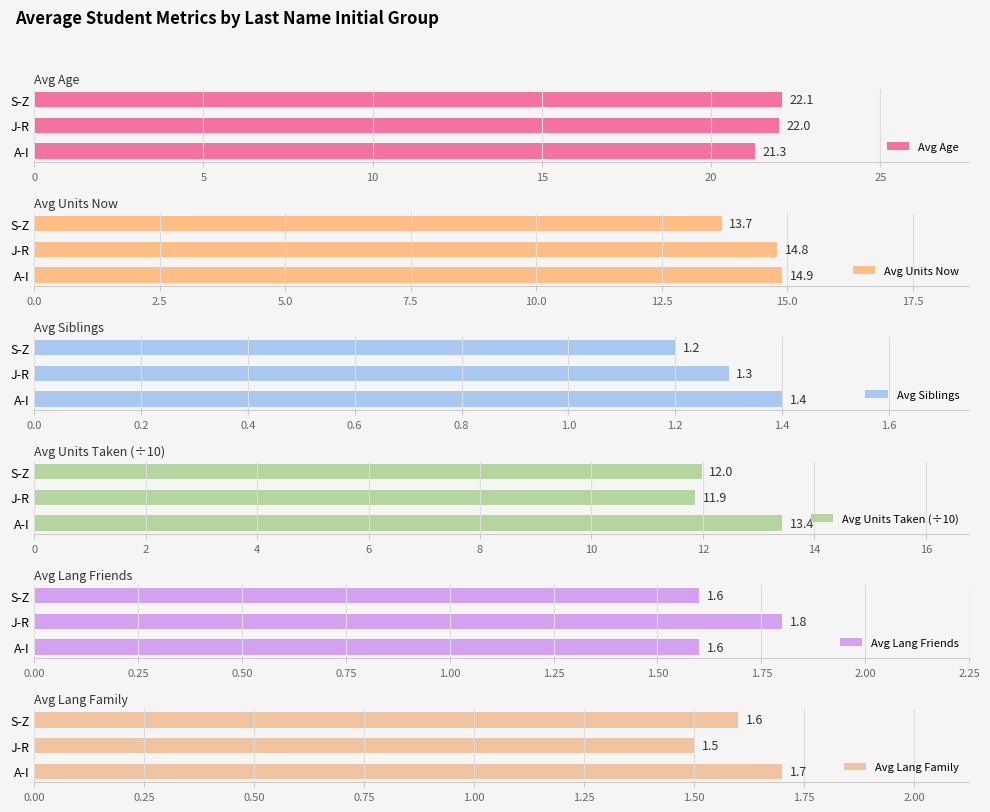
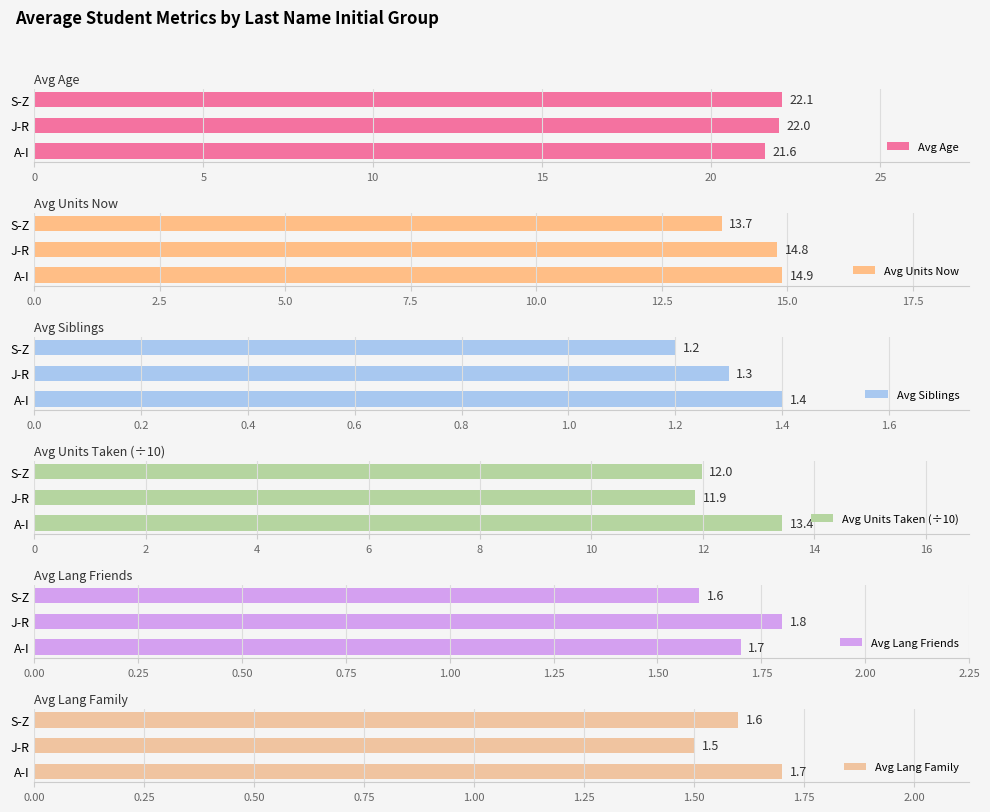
  {
    "Avg Age": {
      "S-Z": 22.1,
      "J-R": 22.0,
-     "A-I": 21.3
+     "A-I": 21.6
    },
    "Avg Units Now": {
      "S-Z": 13.7,
      "J-R": 14.8,
      "A-I": 14.9
    },
    "Avg Siblings": {
      "S-Z": 1.2,
      "J-R": 1.3,
      "A-I": 1.4
    },
    "Avg Units Taken (÷10)": {
      "S-Z": 12.0,
      "J-R": 11.9,
      "A-I": 13.4
    },
    "Avg Lang Friends": {
      "S-Z": 1.6,
      "J-R": 1.8,
-     "A-I": 1.6
+     "A-I": 1.7
    },
    "Avg Lang Family": {
      "S-Z": 1.6,
      "J-R": 1.5,
      "A-I": 1.7
    }
  }
